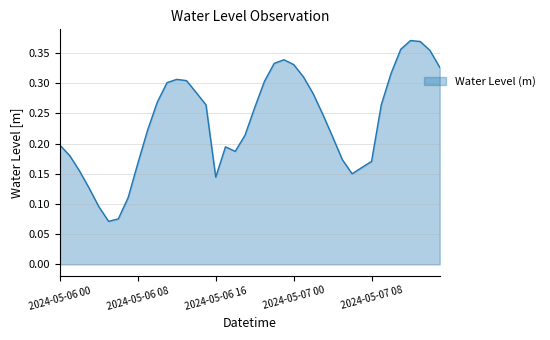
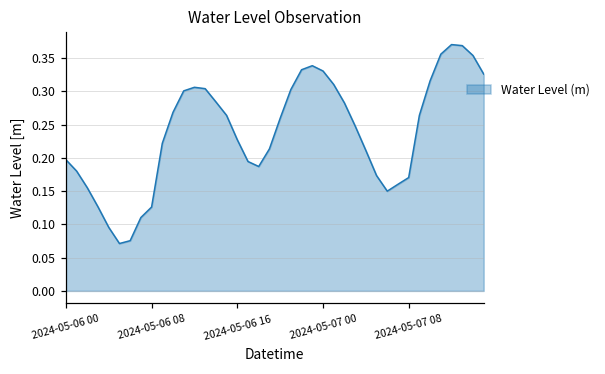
  {
    "2024-05-06 00": 0.20,
-   "2024-05-06 08": 0.17,
-   "2024-05-06 16": 0.14,
+   "2024-05-06 08": 0.13,
+   "2024-05-06 16": 0.23,
    "2024-05-07 00": 0.33,
    "2024-05-07 08": 0.17
  }
